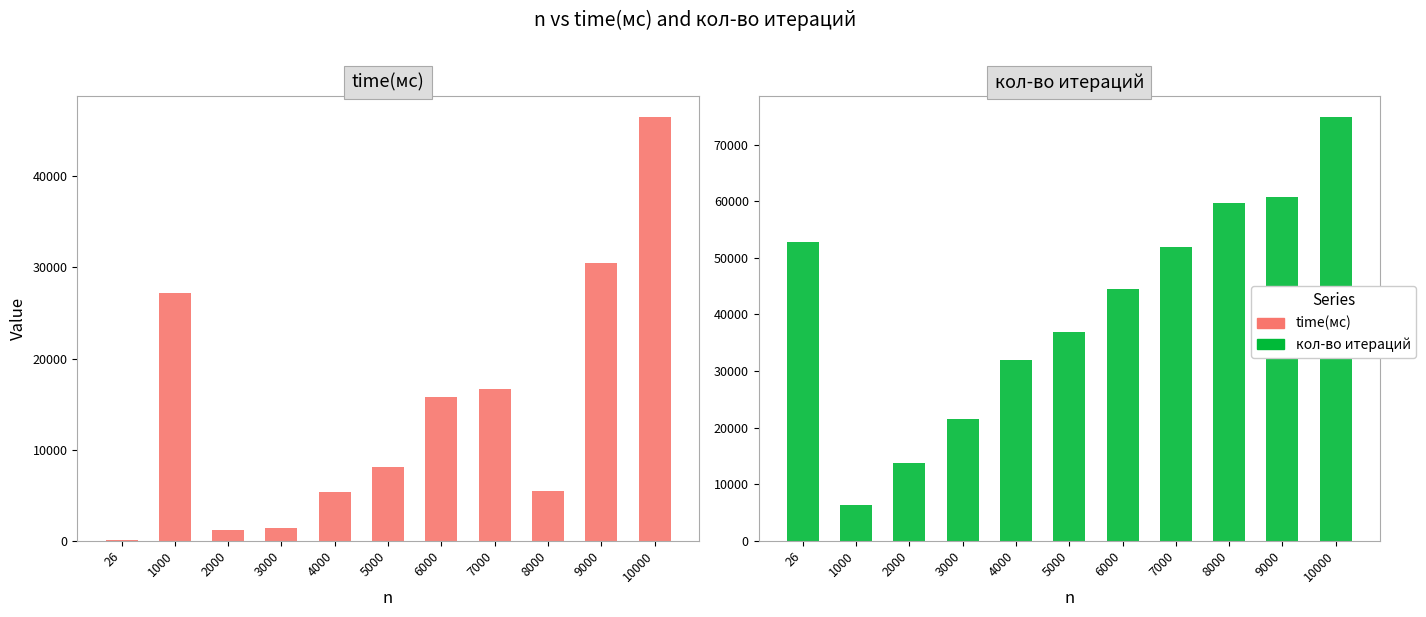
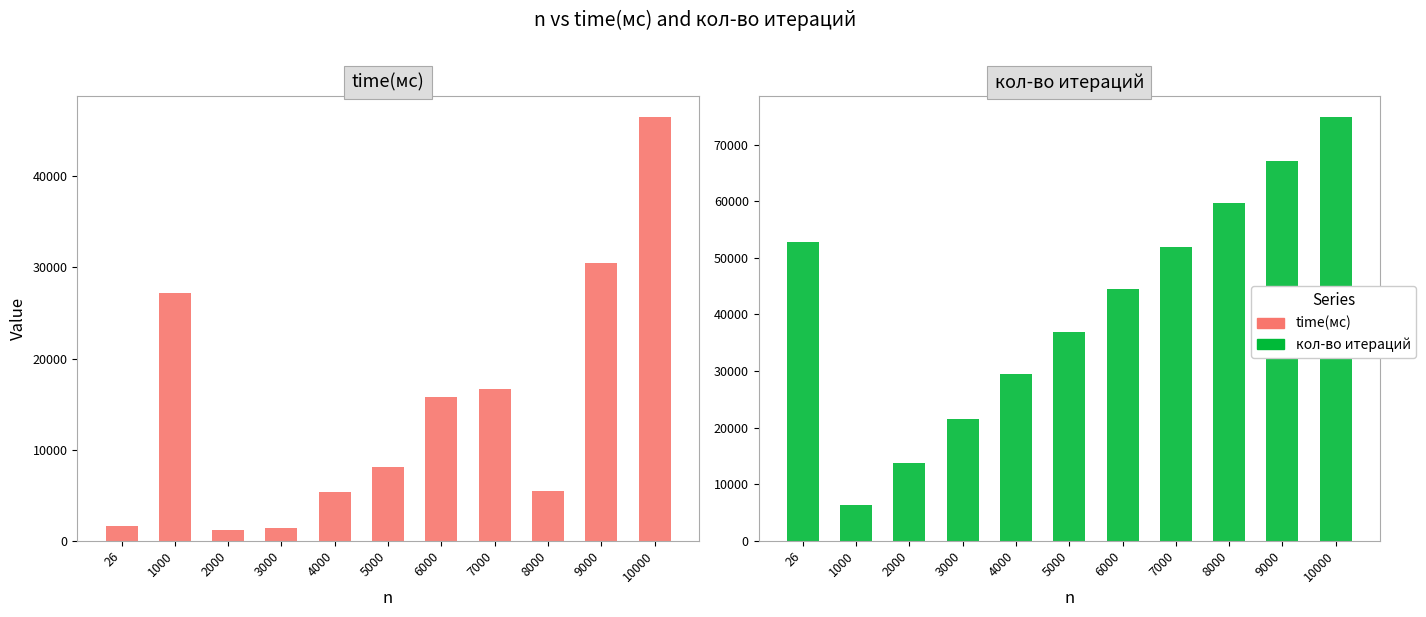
  {
    "time(мс)": {
-     "26": 0,
+     "26": 2000,
      "1000": 27000,
      "2000": 1000,
      "3000": 1000,
      "4000": 5000,
      "5000": 8000,
      "6000": 16000,
      "7000": 17000,
      "8000": 5000,
      "9000": 30000,
      "10000": 46000
    },
    "кол-во итераций": {
      "26": 53000,
      "1000": 6000,
      "2000": 14000,
      "3000": 22000,
-     "4000": 32000,
+     "4000": 29000,
      "5000": 37000,
      "6000": 44000,
      "7000": 52000,
      "8000": 60000,
-     "9000": 61000,
+     "9000": 67000,
      "10000": 75000
    }
  }
